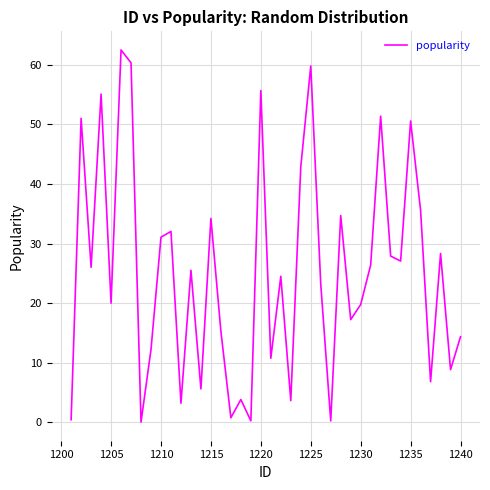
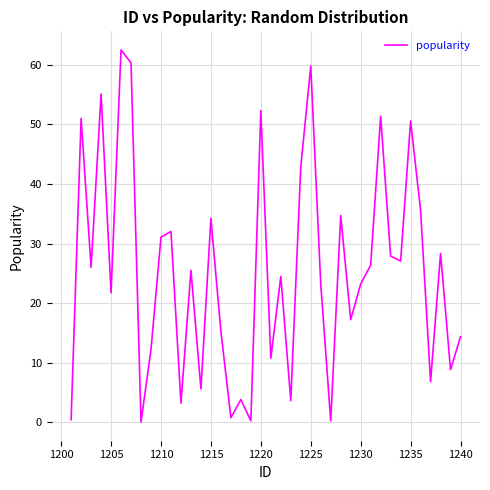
  {
-   "1205": 20,
+   "1205": 22,
    "1210": 31,
    "1215": 34,
-   "1220": 56,
+   "1220": 52,
    "1225": 60,
-   "1230": 20,
+   "1230": 23,
    "1235": 51,
    "1240": 14
  }
